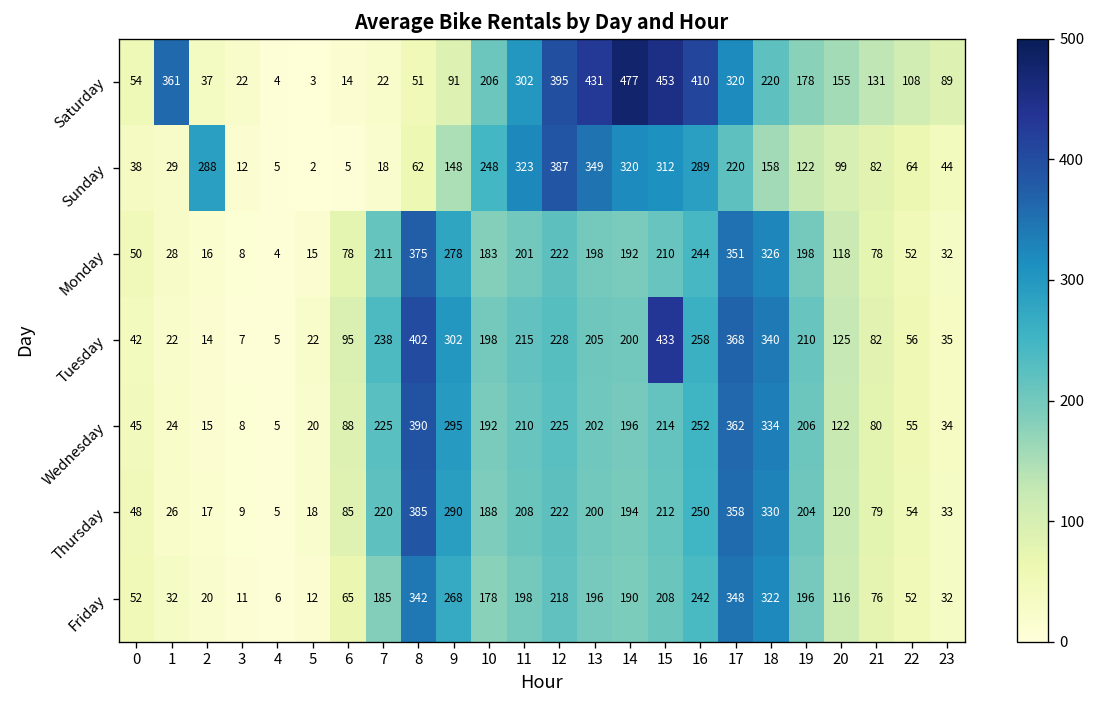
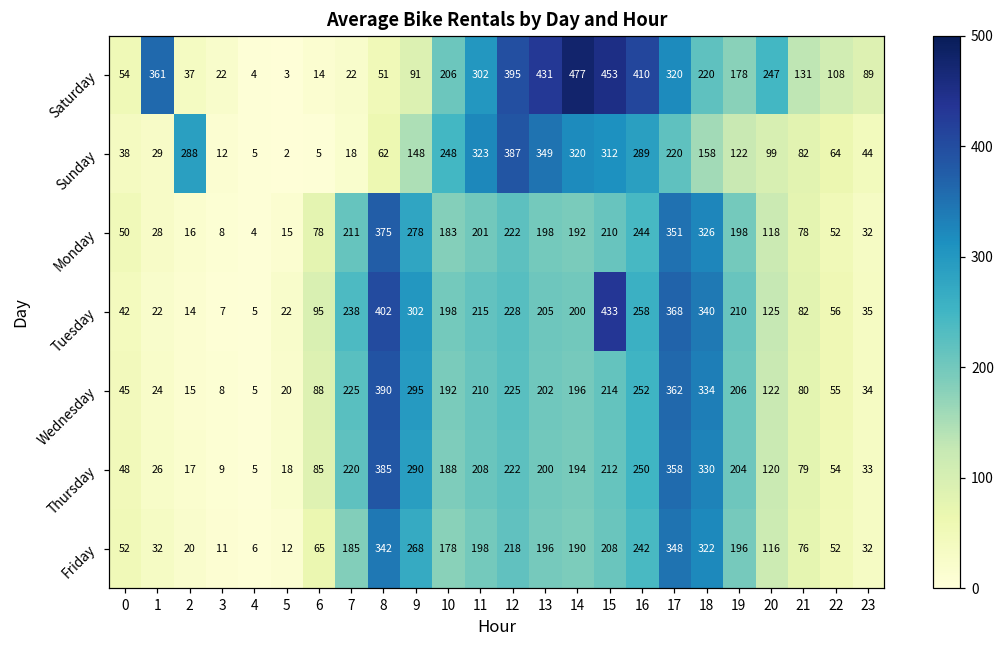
  {
    "Saturday": {
      "0": 54,
      "1": 361,
      "2": 37,
      "3": 22,
      "4": 4,
      "5": 3,
      "6": 14,
      "7": 22,
      "8": 51,
      "9": 91,
      "10": 206,
      "11": 302,
      "12": 395,
      "13": 431,
      "14": 477,
      "15": 453,
      "16": 410,
      "17": 320,
      "18": 220,
      "19": 178,
-     "20": 155,
+     "20": 247,
      "21": 131,
      "22": 108,
      "23": 89
    },
    "Sunday": {
      "0": 38,
      "1": 29,
      "2": 288,
      "3": 12,
      "4": 5,
      "5": 2,
      "6": 5,
      "7": 18,
      "8": 62,
      "9": 148,
      "10": 248,
      "11": 323,
      "12": 387,
      "13": 349,
      "14": 320,
      "15": 312,
      "16": 289,
      "17": 220,
      "18": 158,
      "19": 122,
      "20": 99,
      "21": 82,
      "22": 64,
      "23": 44
    },
    "Monday": {
      "0": 50,
      "1": 28,
      "2": 16,
      "3": 8,
      "4": 4,
      "5": 15,
      "6": 78,
      "7": 211,
      "8": 375,
      "9": 278,
      "10": 183,
      "11": 201,
      "12": 222,
      "13": 198,
      "14": 192,
      "15": 210,
      "16": 244,
      "17": 351,
      "18": 326,
      "19": 198,
      "20": 118,
      "21": 78,
      "22": 52,
      "23": 32
    },
    "Tuesday": {
      "0": 42,
      "1": 22,
      "2": 14,
      "3": 7,
      "4": 5,
      "5": 22,
      "6": 95,
      "7": 238,
      "8": 402,
      "9": 302,
      "10": 198,
      "11": 215,
      "12": 228,
      "13": 205,
      "14": 200,
      "15": 433,
      "16": 258,
      "17": 368,
      "18": 340,
      "19": 210,
      "20": 125,
      "21": 82,
      "22": 56,
      "23": 35
    },
    "Wednesday": {
      "0": 45,
      "1": 24,
      "2": 15,
      "3": 8,
      "4": 5,
      "5": 20,
      "6": 88,
      "7": 225,
      "8": 390,
      "9": 295,
      "10": 192,
      "11": 210,
      "12": 225,
      "13": 202,
      "14": 196,
      "15": 214,
      "16": 252,
      "17": 362,
      "18": 334,
      "19": 206,
      "20": 122,
      "21": 80,
      "22": 55,
      "23": 34
    },
    "Thursday": {
      "0": 48,
      "1": 26,
      "2": 17,
      "3": 9,
      "4": 5,
      "5": 18,
      "6": 85,
      "7": 220,
      "8": 385,
      "9": 290,
      "10": 188,
      "11": 208,
      "12": 222,
      "13": 200,
      "14": 194,
      "15": 212,
      "16": 250,
      "17": 358,
      "18": 330,
      "19": 204,
      "20": 120,
      "21": 79,
      "22": 54,
      "23": 33
    },
    "Friday": {
      "0": 52,
      "1": 32,
      "2": 20,
      "3": 11,
      "4": 6,
      "5": 12,
      "6": 65,
      "7": 185,
      "8": 342,
      "9": 268,
      "10": 178,
      "11": 198,
      "12": 218,
      "13": 196,
      "14": 190,
      "15": 208,
      "16": 242,
      "17": 348,
      "18": 322,
      "19": 196,
      "20": 116,
      "21": 76,
      "22": 52,
      "23": 32
    }
  }
